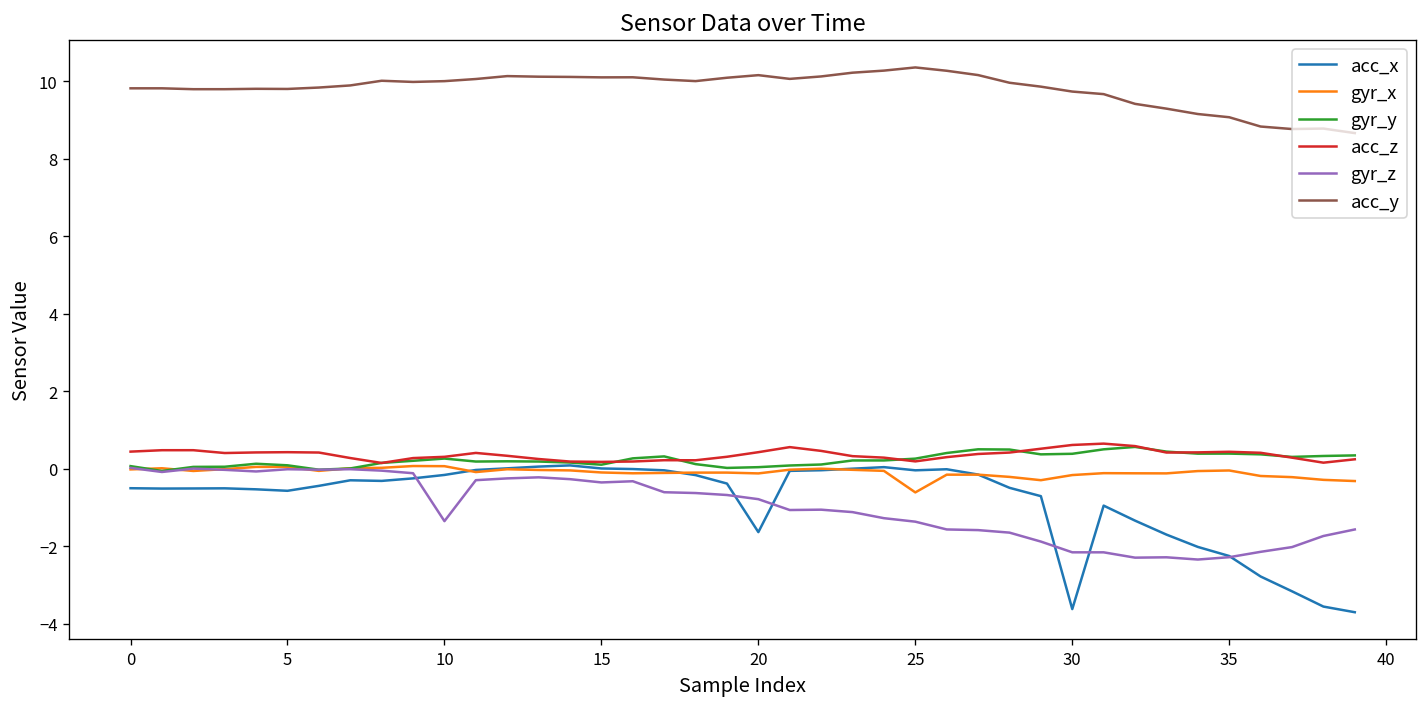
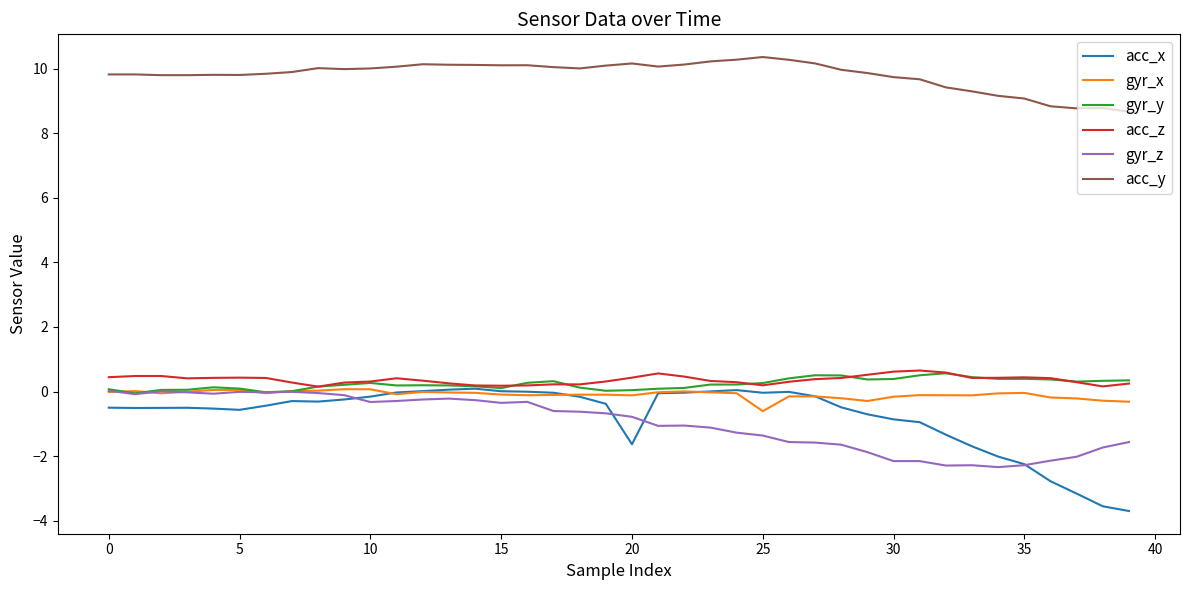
  {
    "acc_x": {
      "0": -0.5,
      "5": -0.6,
      "10": -0.2,
      "15": 0.0,
      "20": -1.6,
      "25": 0.0,
-     "30": -3.6
+     "30": -0.9
    },
    "gyr_x": {
      "10": 0.1,
      "15": -0.1,
      "20": -0.1,
      "25": -0.6,
      "30": -0.2,
      "35": 0.0
    },
    "gyr_y": {
      "20": 0.0,
      "30": 0.4
    },
    "acc_z": {
      "0": 0.4,
      "5": 0.4,
      "20": 0.4,
      "30": 0.6
    },
    "gyr_z": {
-     "10": -1.4,
+     "10": -0.3,
      "15": -0.4,
      "20": -0.8,
      "25": -1.4,
      "30": -2.2
    },
    "acc_y": {
      "0": 9.8,
      "5": 9.8,
      "10": 10.0,
      "15": 10.1,
      "20": 10.2,
      "25": 10.4,
      "30": 9.7,
      "35": 9.1
    }
  }
